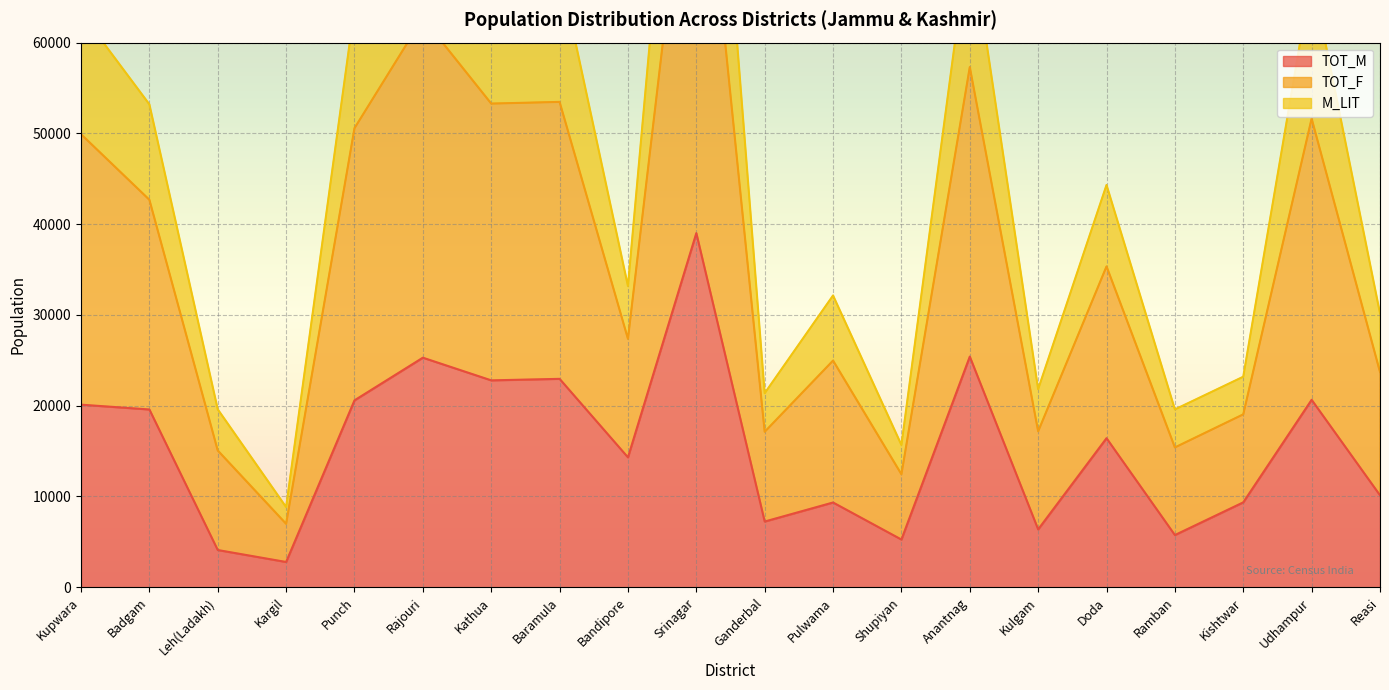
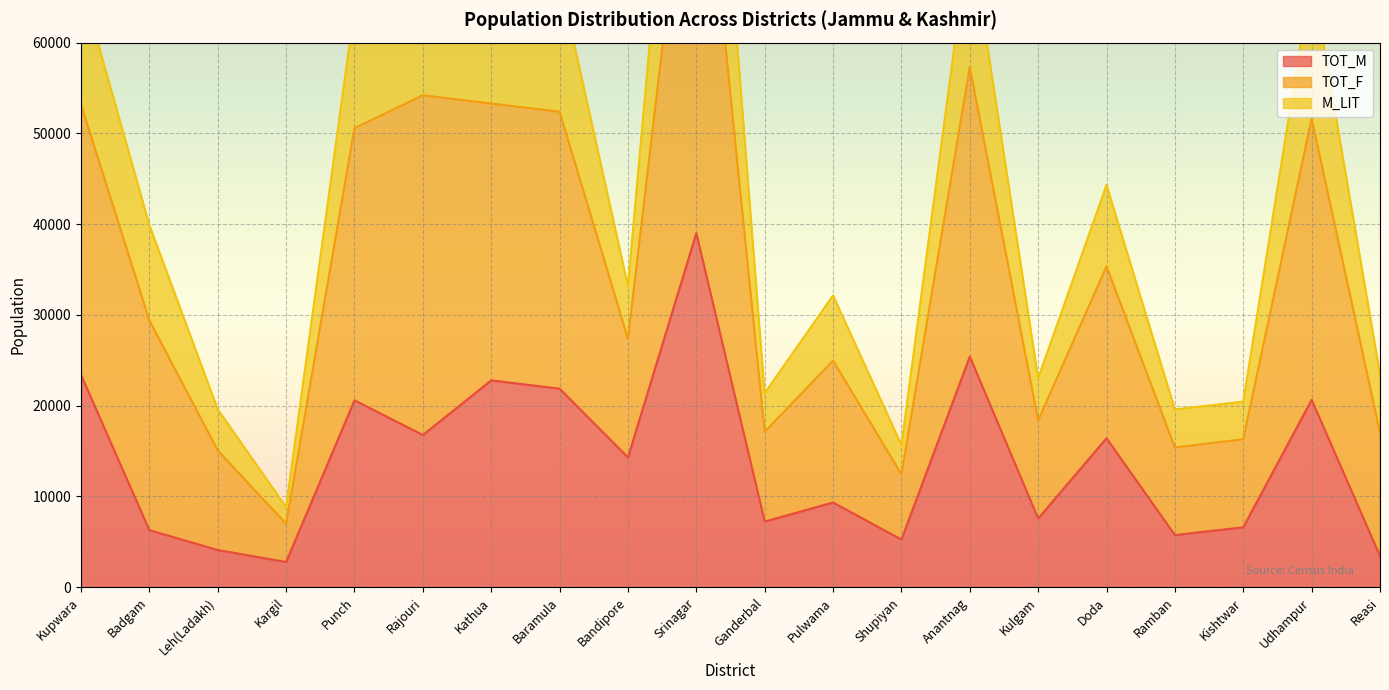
  {
    "TOT_M": {
-     "Kupwara": 20000,
-     "Badgam": 20000,
+     "Kupwara": 23000,
+     "Badgam": 6000,
      "Leh(Ladakh)": 4000,
      "Kargil": 3000,
      "Punch": 21000,
-     "Rajouri": 25000,
+     "Rajouri": 17000,
      "Kathua": 23000,
-     "Baramula": 23000,
+     "Baramula": 22000,
      "Bandipore": 14000,
      "Srinagar": 39000,
      "Ganderbal": 7000,
      "Pulwama": 9000,
      "Shupiyan": 5000,
      "Anantnag": 25000,
-     "Kulgam": 6000,
+     "Kulgam": 8000,
      "Doda": 16000,
      "Ramban": 6000,
-     "Kishtwar": 9000,
+     "Kishtwar": 7000,
      "Udhampur": 21000,
-     "Reasi": 10000
+     "Reasi": 3000
    }
  }
